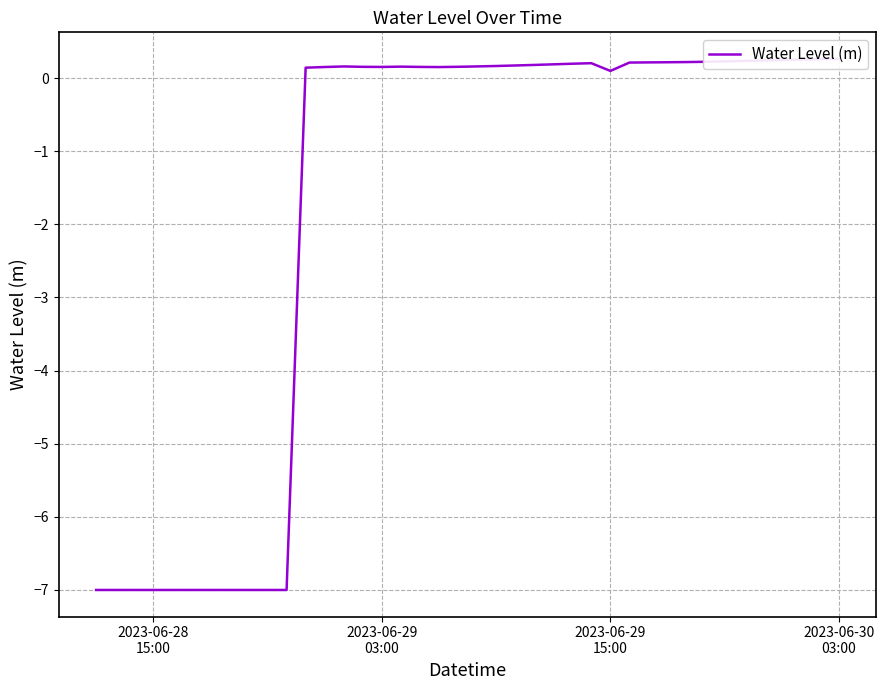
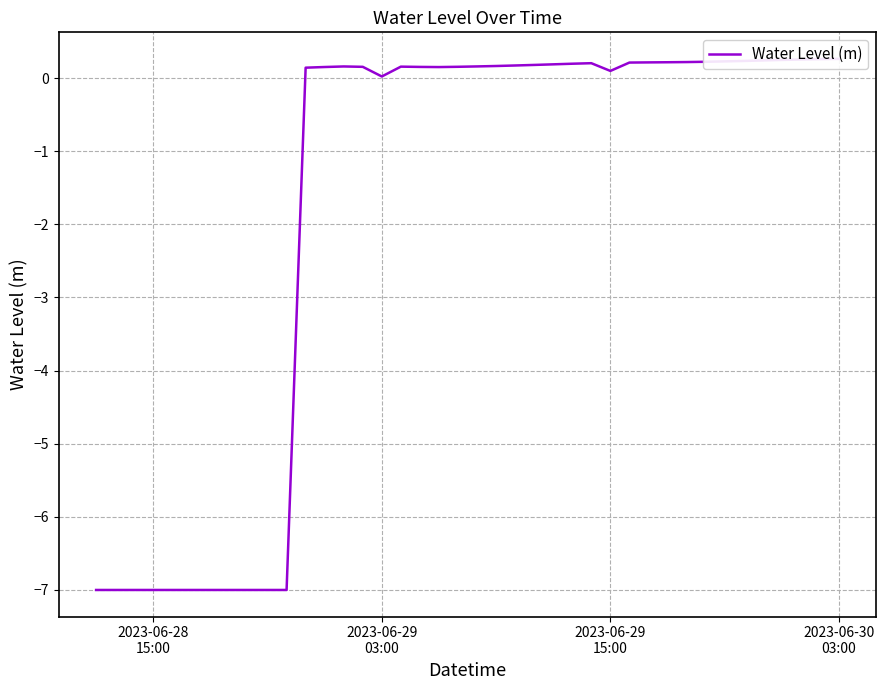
  {
    "2023-06-28 15:00": -7.0,
-   "2023-06-29 03:00": 0.2,
+   "2023-06-29 03:00": 0.0,
    "2023-06-29 15:00": 0.1
  }
